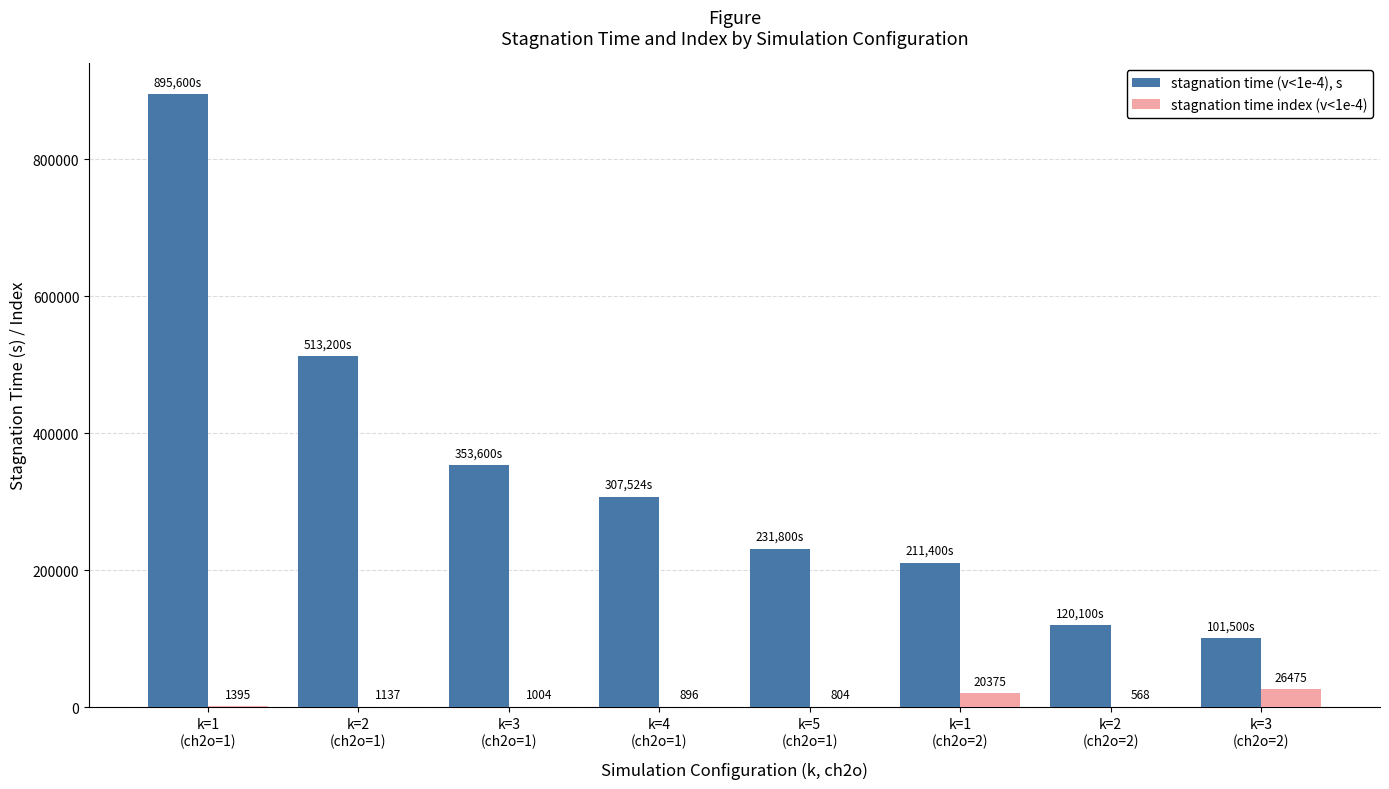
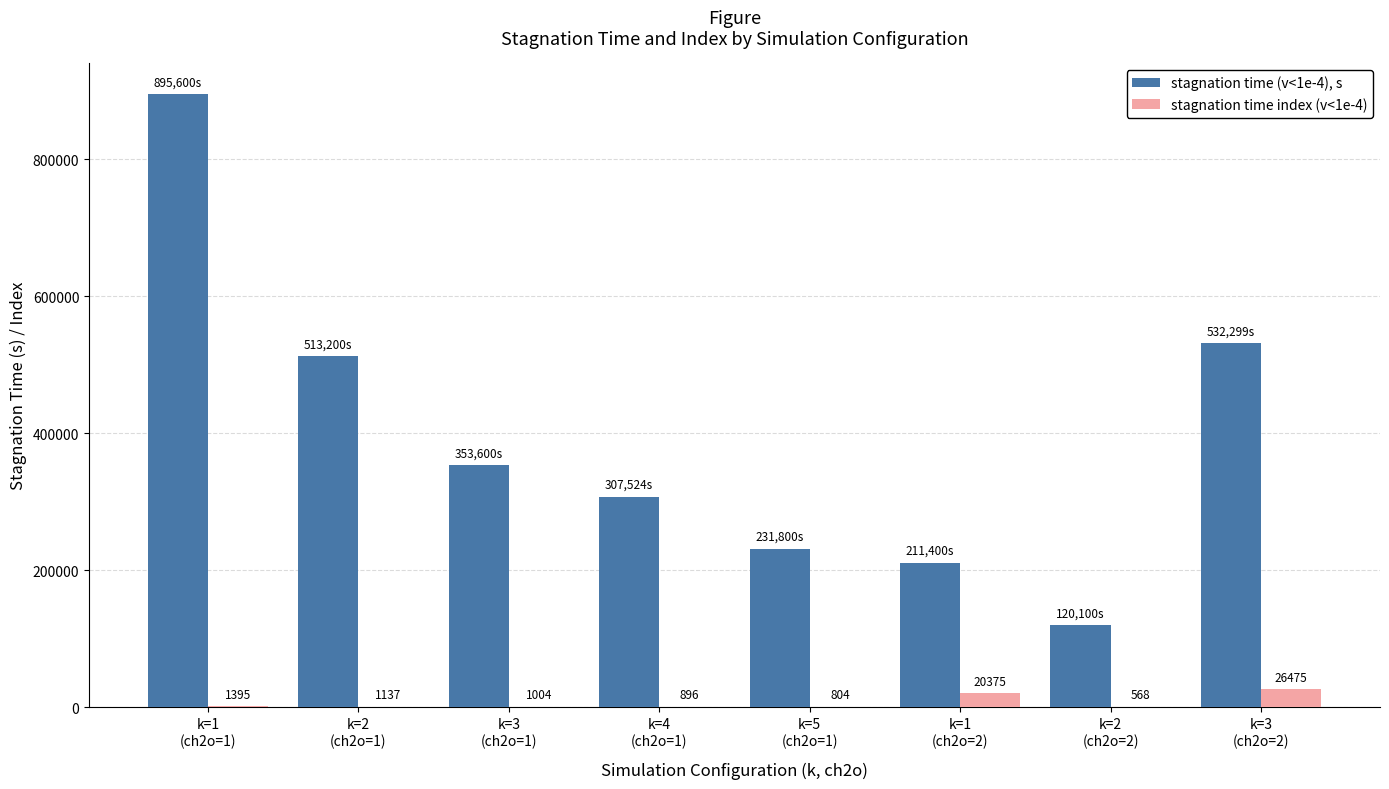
  {
    "stagnation time (v<1e-4), s": {
      "k=1 (ch2o=1)": "895,600s",
      "k=2 (ch2o=1)": "513,200s",
      "k=3 (ch2o=1)": "353,600s",
      "k=4 (ch2o=1)": "307,524s",
      "k=5 (ch2o=1)": "231,800s",
      "k=1 (ch2o=2)": "211,400s",
      "k=2 (ch2o=2)": "120,100s",
-     "k=3 (ch2o=2)": "101,500s"
+     "k=3 (ch2o=2)": "532,299s"
    },
    "stagnation time index (v<1e-4)": {
      "k=1 (ch2o=1)": "1395",
      "k=2 (ch2o=1)": "1137",
      "k=3 (ch2o=1)": "1004",
      "k=4 (ch2o=1)": "896",
      "k=5 (ch2o=1)": "804",
      "k=1 (ch2o=2)": "20375",
      "k=2 (ch2o=2)": "568",
      "k=3 (ch2o=2)": "26475"
    }
  }
